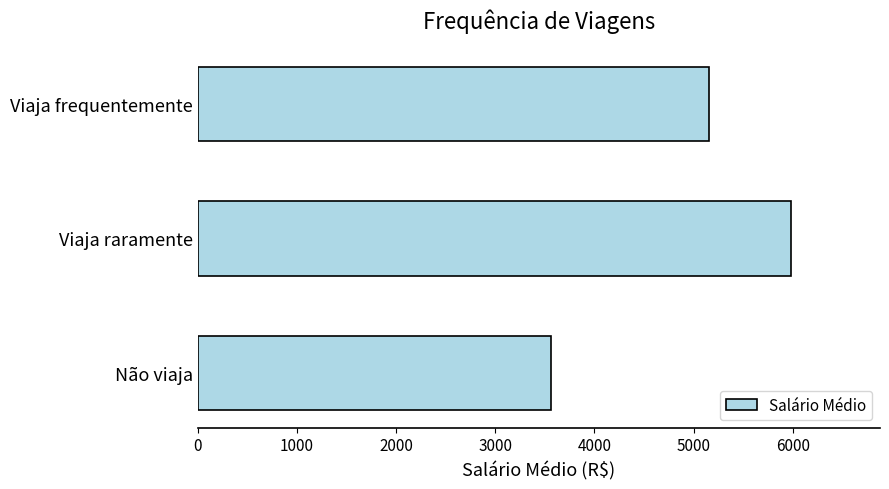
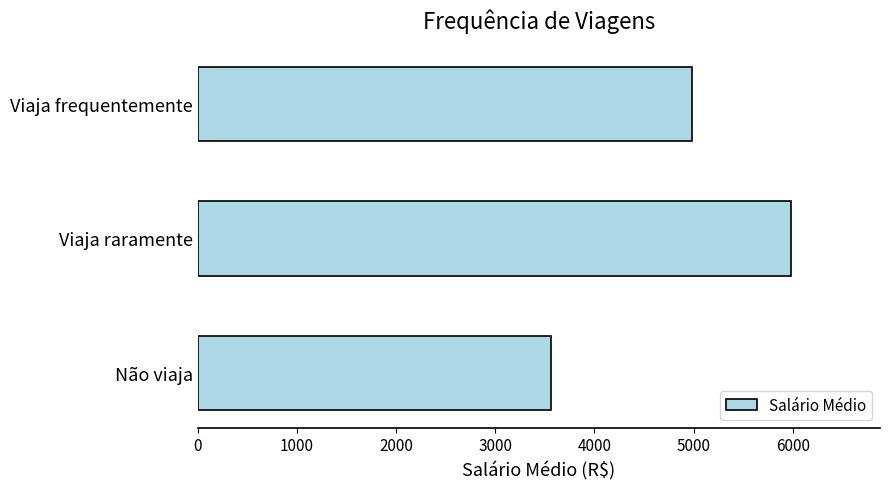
  {
-   "Viaja frequentemente": 5200,
+   "Viaja frequentemente": 5000,
    "Viaja raramente": 6000,
    "Não viaja": 3600
  }
